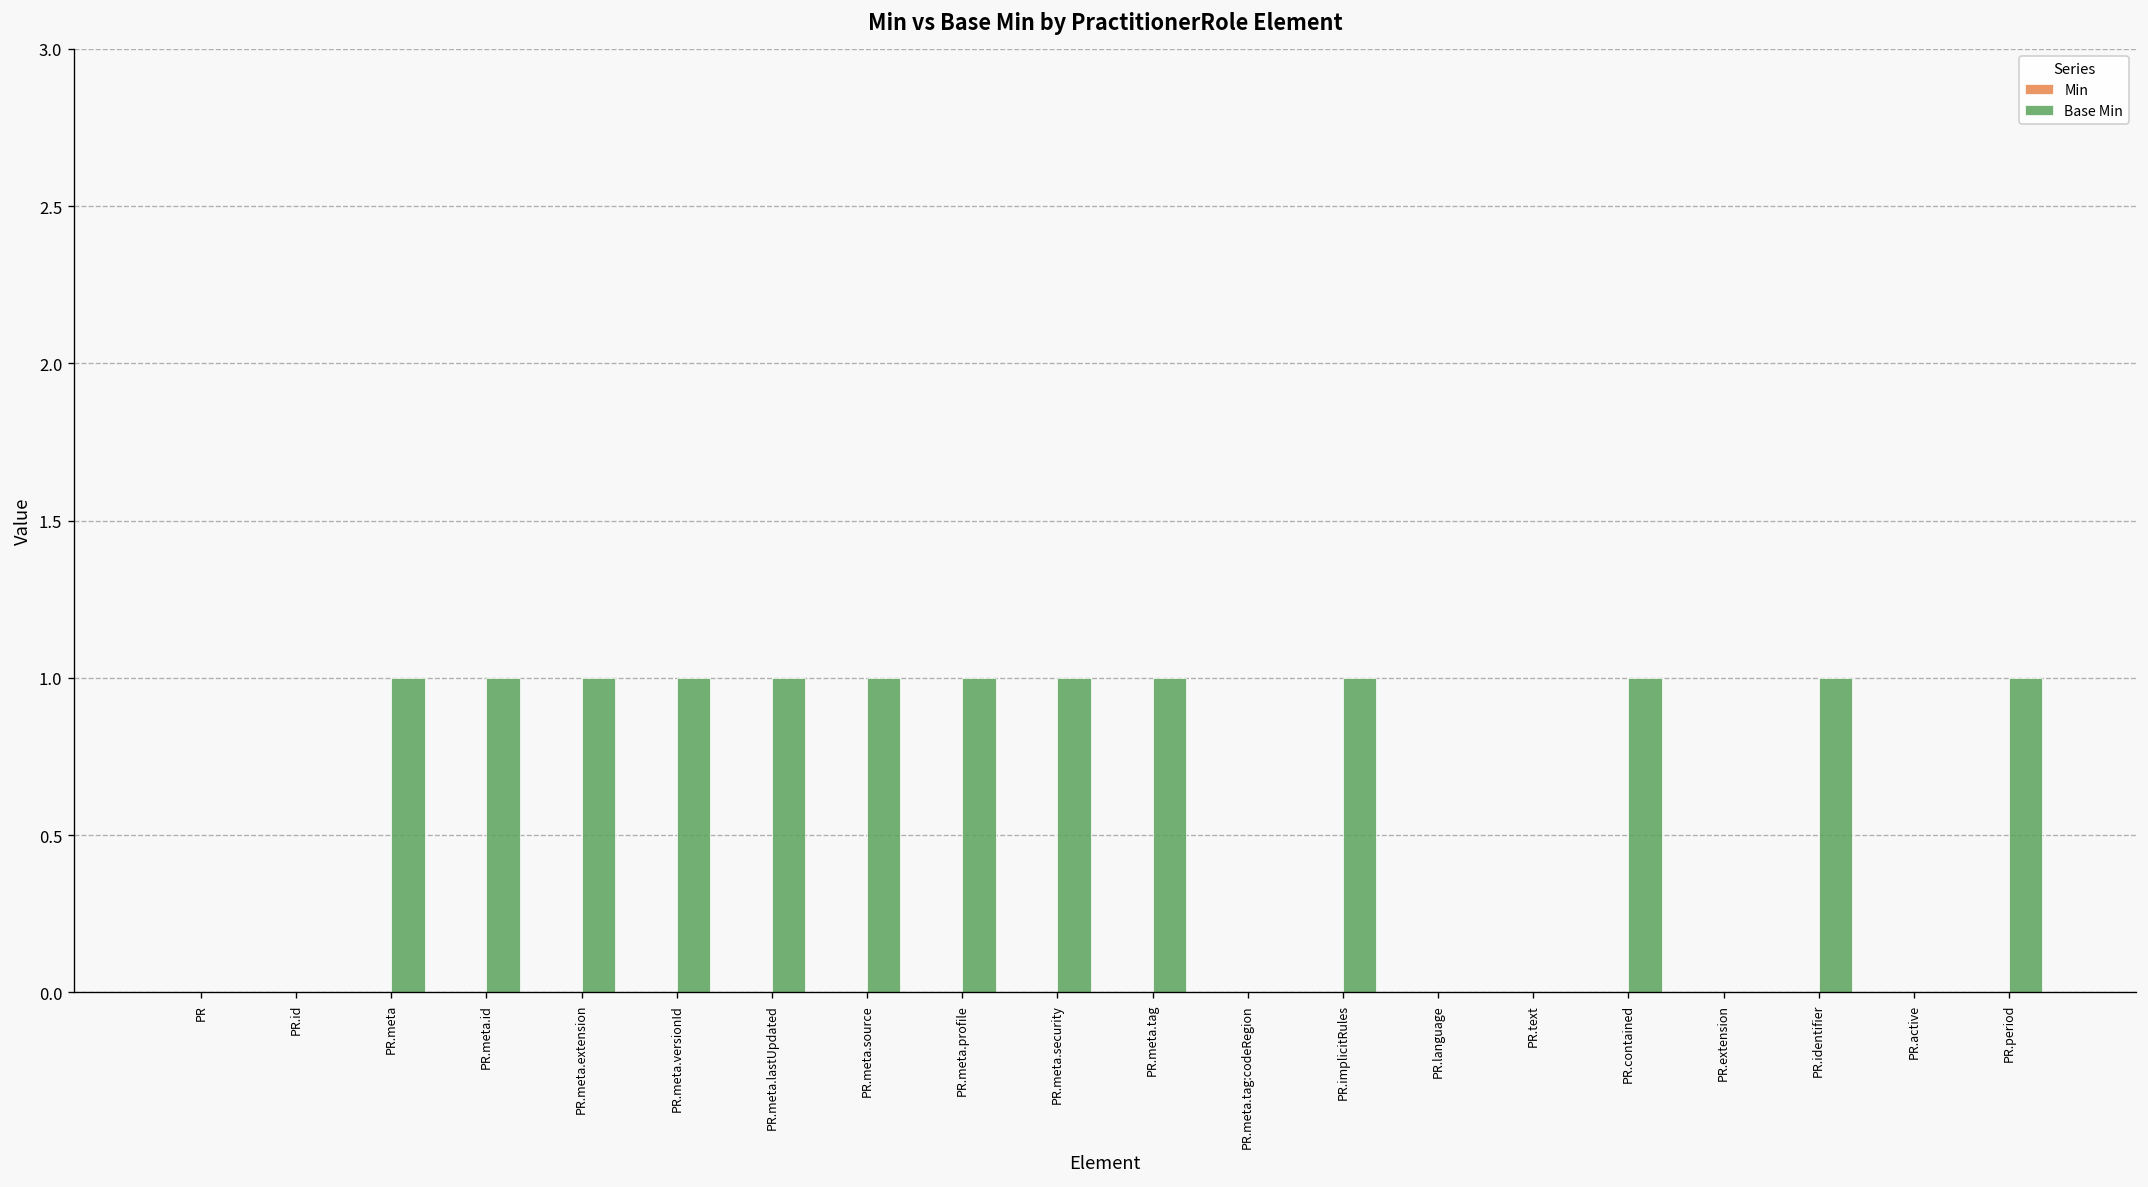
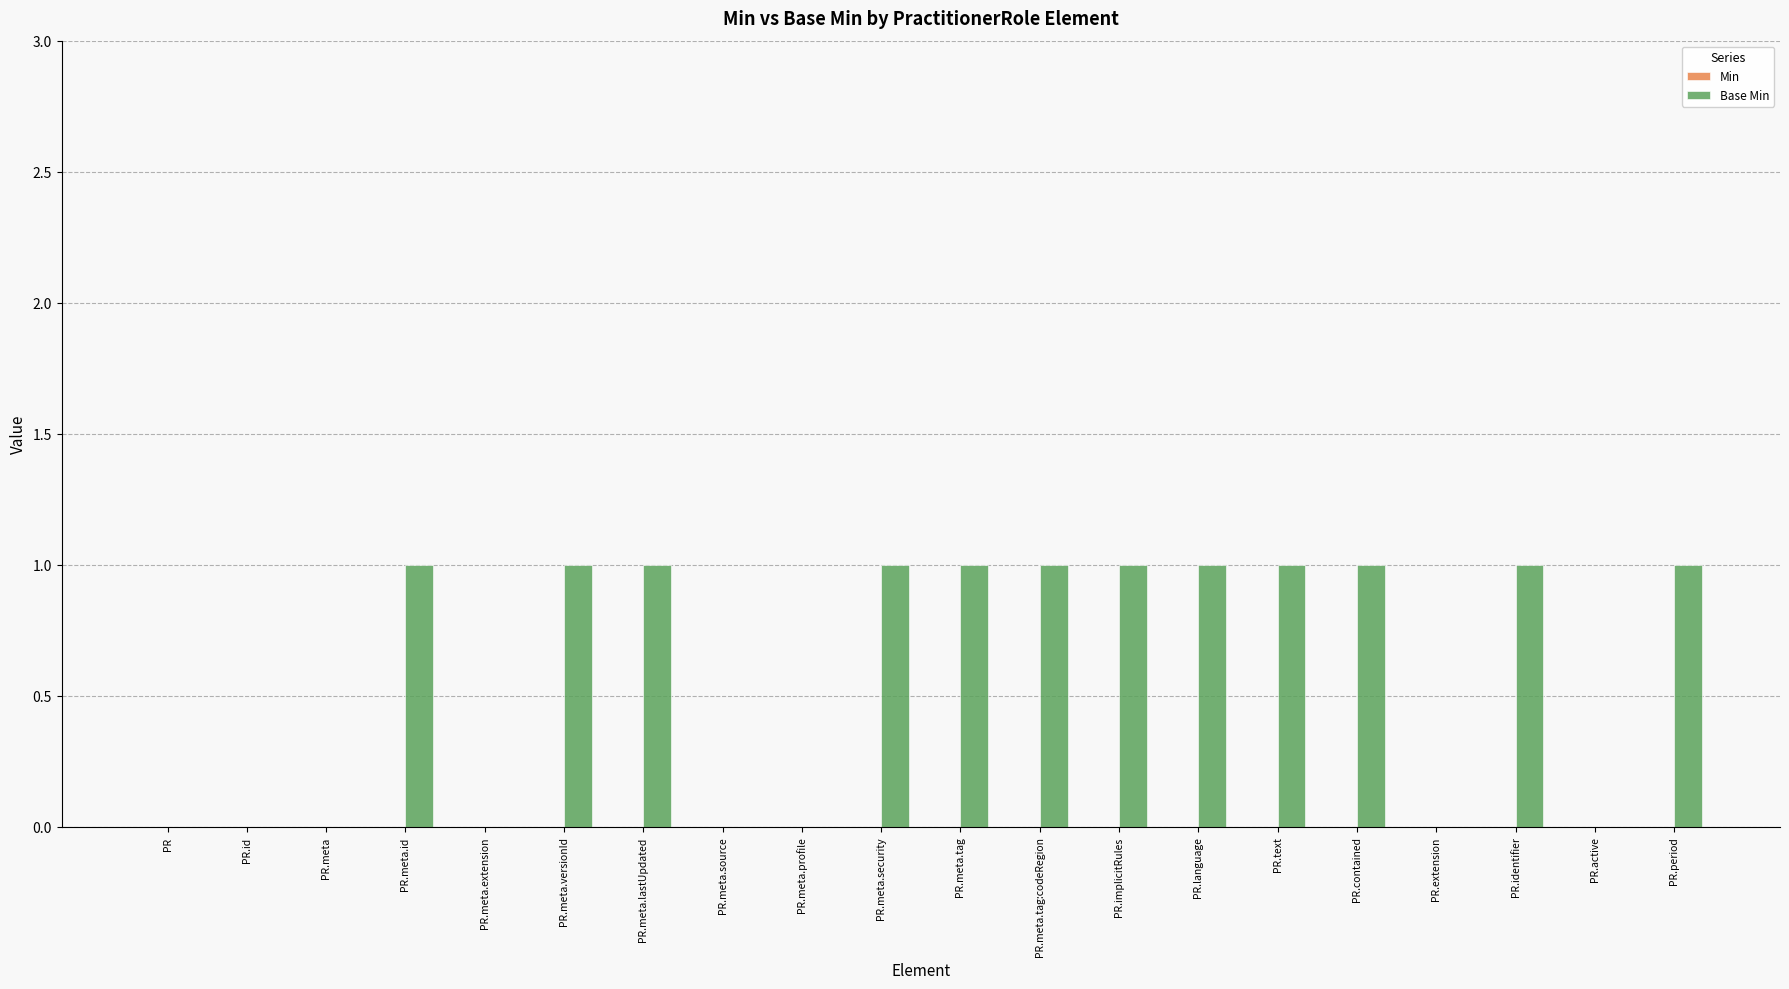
  {
    "Min": {
      "PR": 0,
      "PR.id": 0,
      "PR.meta": 0,
      "PR.meta.id": 0,
      "PR.meta.extension": 0,
      "PR.meta.versionId": 0,
      "PR.meta.lastUpdated": 0,
      "PR.meta.source": 0,
      "PR.meta.profile": 0,
      "PR.meta.security": 0,
      "PR.meta.tag": 0,
      "PR.meta.tag:codeRegion": 0,
      "PR.implicitRules": 0,
      "PR.language": 0,
      "PR.text": 0,
      "PR.contained": 0,
      "PR.extension": 0,
      "PR.identifier": 0,
      "PR.active": 0,
      "PR.period": 0
    },
    "Base Min": {
      "PR": 0,
      "PR.id": 0,
-     "PR.meta": 1,
+     "PR.meta": 0,
      "PR.meta.id": 1,
-     "PR.meta.extension": 1,
+     "PR.meta.extension": 0,
      "PR.meta.versionId": 1,
      "PR.meta.lastUpdated": 1,
-     "PR.meta.source": 1,
-     "PR.meta.profile": 1,
+     "PR.meta.source": 0,
+     "PR.meta.profile": 0,
      "PR.meta.security": 1,
      "PR.meta.tag": 1,
-     "PR.meta.tag:codeRegion": 0,
+     "PR.meta.tag:codeRegion": 1,
      "PR.implicitRules": 1,
-     "PR.language": 0,
-     "PR.text": 0,
+     "PR.language": 1,
+     "PR.text": 1,
      "PR.contained": 1,
      "PR.extension": 0,
      "PR.identifier": 1,
      "PR.active": 0,
      "PR.period": 1
    }
  }
